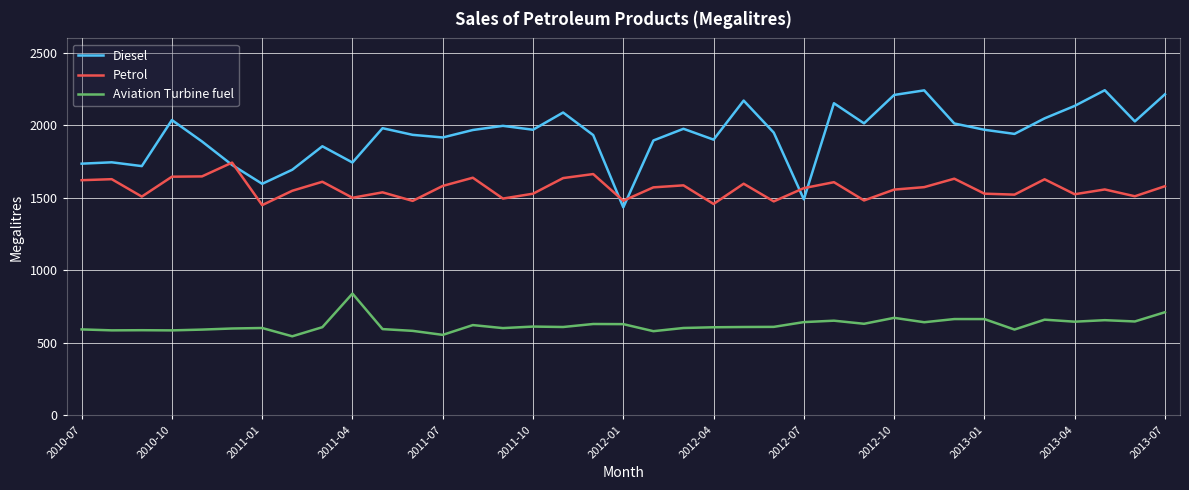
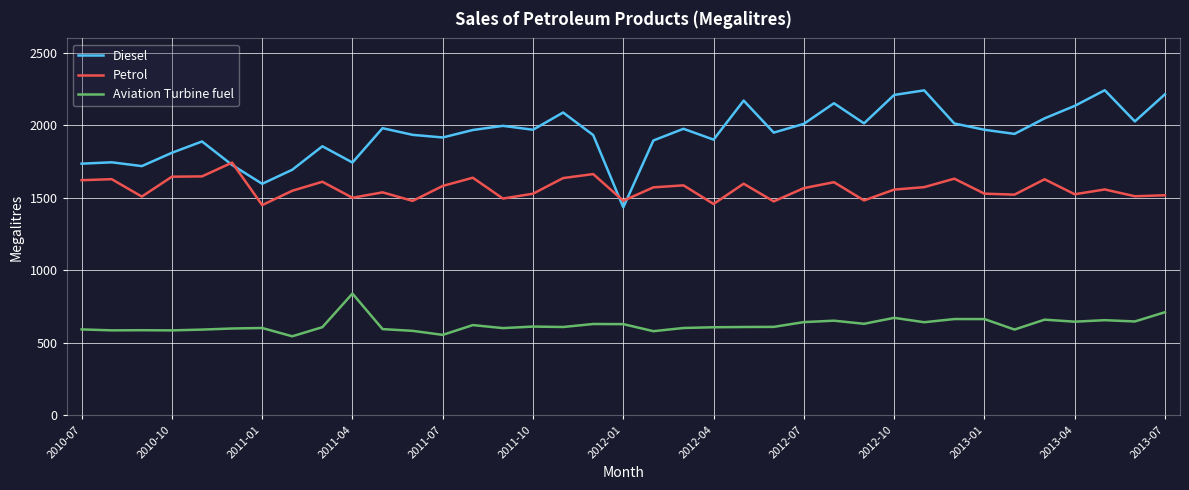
  {
    "Diesel": {
      "2010-07": 1740,
-     "2010-10": 2040,
+     "2010-10": 1810,
      "2011-01": 1600,
      "2011-04": 1740,
      "2011-07": 1920,
      "2011-10": 1970,
      "2012-01": 1430,
      "2012-04": 1900,
-     "2012-07": 1490,
+     "2012-07": 2010,
      "2012-10": 2210,
      "2013-01": 1970,
      "2013-04": 2130,
      "2013-07": 2210
    },
    "Petrol": {
      "2010-07": 1620,
      "2010-10": 1650,
      "2011-01": 1450,
      "2011-04": 1500,
      "2011-07": 1580,
      "2011-10": 1530,
      "2012-01": 1480,
      "2012-04": 1460,
      "2012-07": 1570,
      "2012-10": 1560,
      "2013-01": 1530,
      "2013-04": 1530,
-     "2013-07": 1580
+     "2013-07": 1520
    },
    "Aviation Turbine fuel": {
      "2010-07": 590,
      "2010-10": 590,
      "2011-01": 600,
      "2011-04": 840,
      "2011-07": 560,
      "2011-10": 610,
      "2012-01": 630,
      "2012-04": 610,
      "2012-07": 640,
      "2012-10": 670,
      "2013-01": 660,
      "2013-04": 650,
      "2013-07": 710
    }
  }
